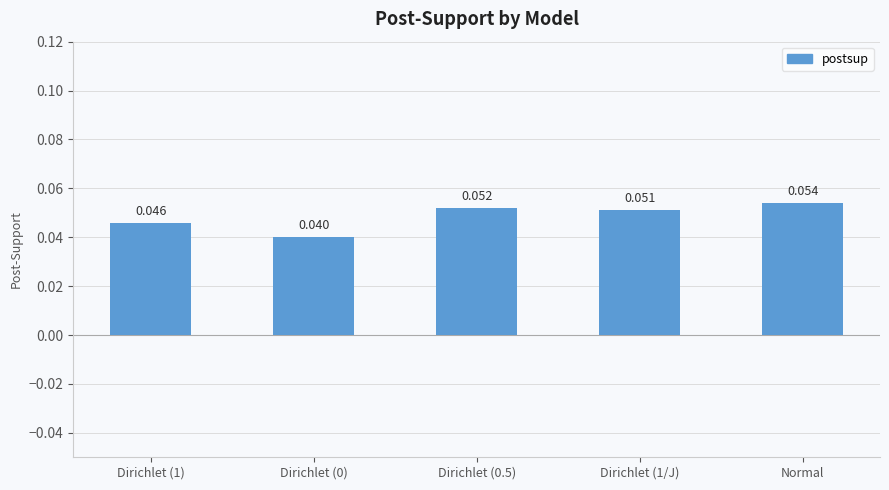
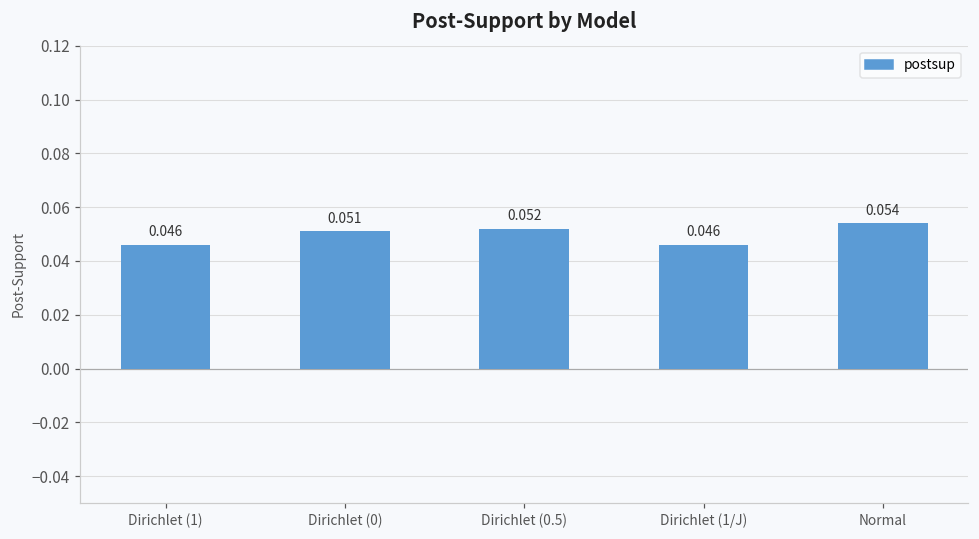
  {
    "Dirichlet (1)": 0.046,
-   "Dirichlet (0)": 0.040,
+   "Dirichlet (0)": 0.051,
    "Dirichlet (0.5)": 0.052,
-   "Dirichlet (1/J)": 0.051,
+   "Dirichlet (1/J)": 0.046,
    "Normal": 0.054
  }
